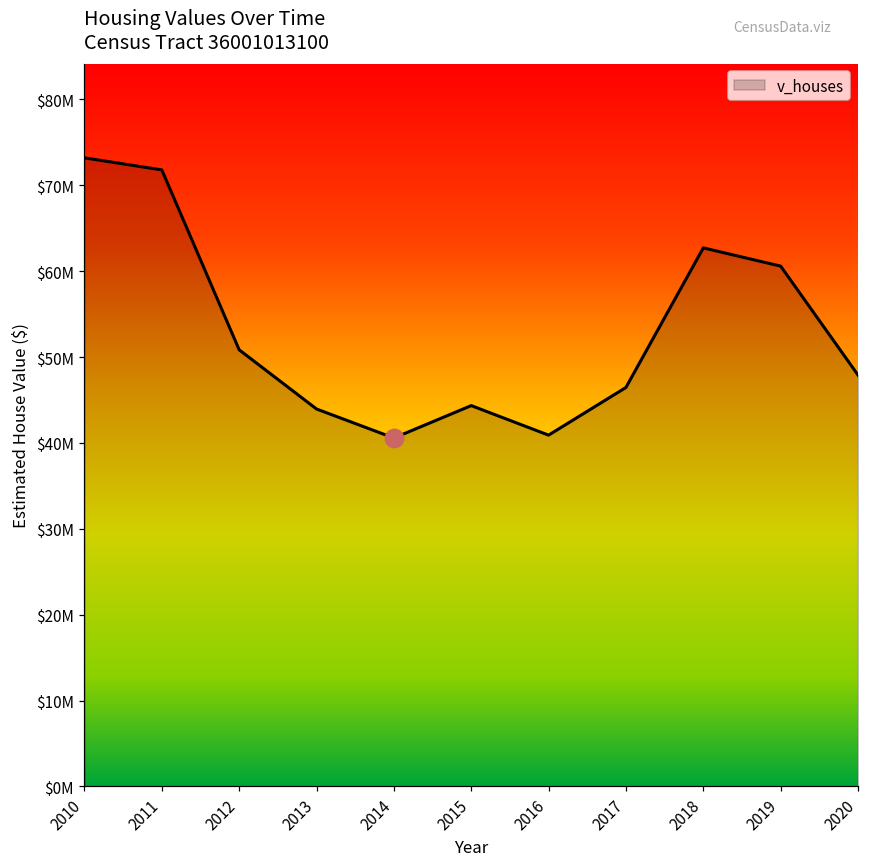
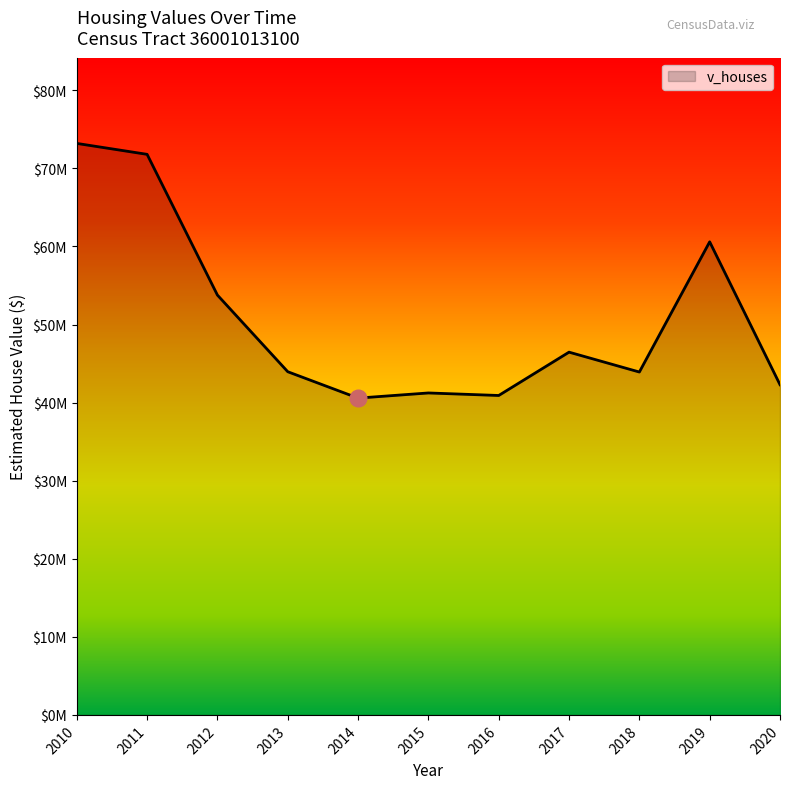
  {
    "v_houses": {
      "2010": "$73000000",
      "2011": "$72000000",
-     "2012": "$51000000",
+     "2012": "$54000000",
      "2013": "$44000000",
-     "2015": "$44000000",
+     "2015": "$41000000",
      "2016": "$41000000",
      "2017": "$46000000",
-     "2018": "$63000000",
+     "2018": "$44000000",
      "2019": "$61000000",
-     "2020": "$48000000"
+     "2020": "$42000000"
    }
  }
